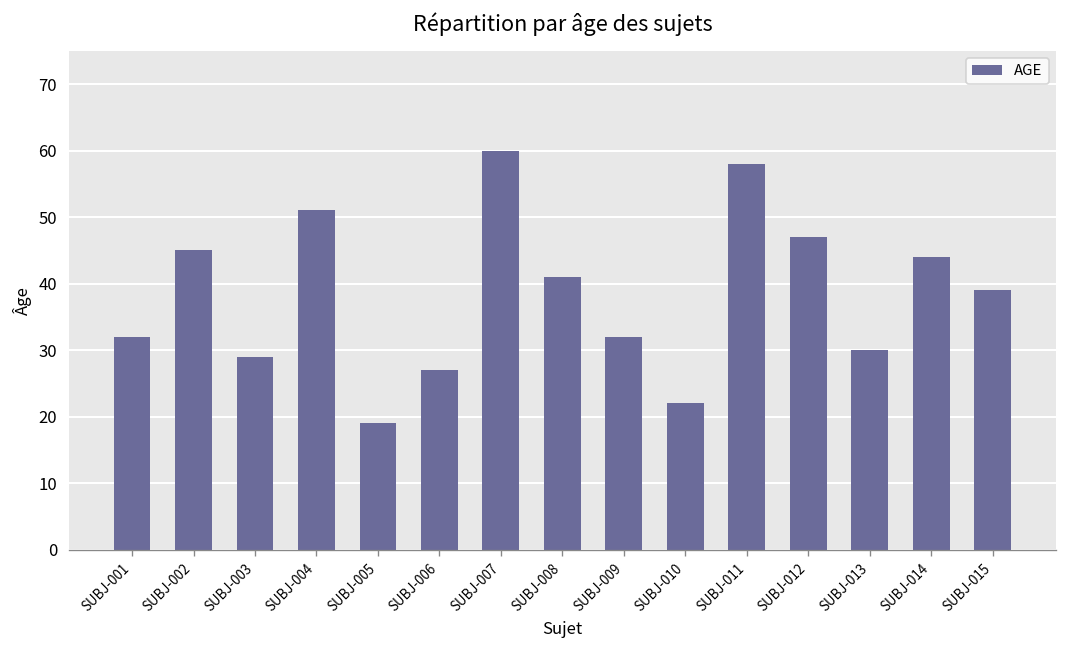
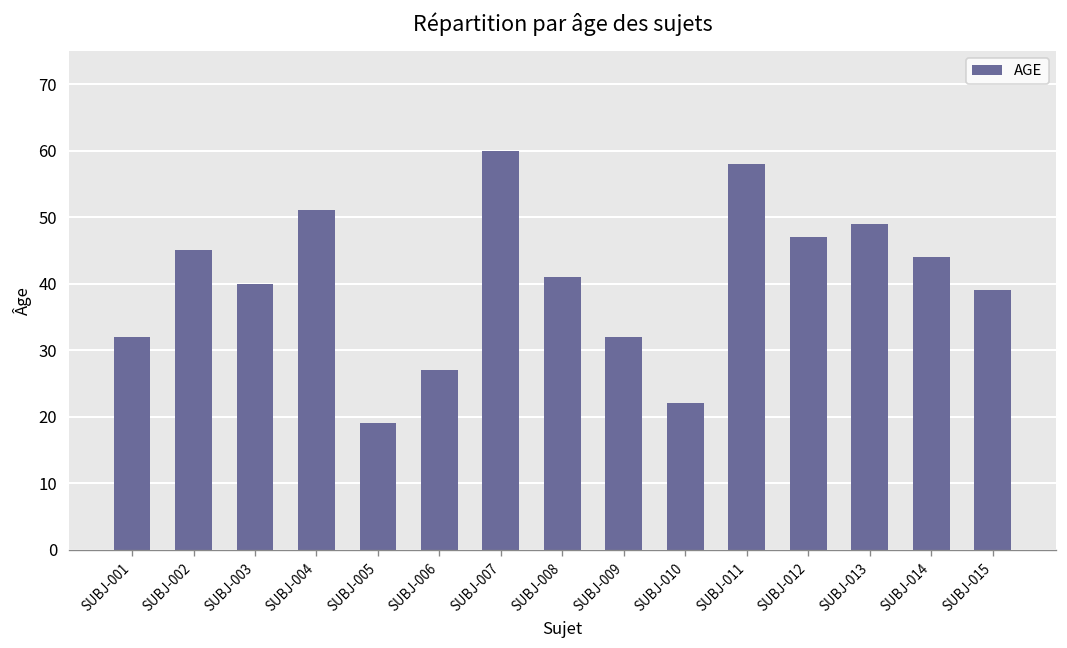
  {
    "SUBJ-001": 32,
    "SUBJ-002": 45,
-   "SUBJ-003": 29,
+   "SUBJ-003": 40,
    "SUBJ-004": 51,
    "SUBJ-005": 19,
    "SUBJ-006": 27,
    "SUBJ-007": 60,
    "SUBJ-008": 41,
    "SUBJ-009": 32,
    "SUBJ-010": 22,
    "SUBJ-011": 58,
    "SUBJ-012": 47,
-   "SUBJ-013": 30,
+   "SUBJ-013": 49,
    "SUBJ-014": 44,
    "SUBJ-015": 39
  }
